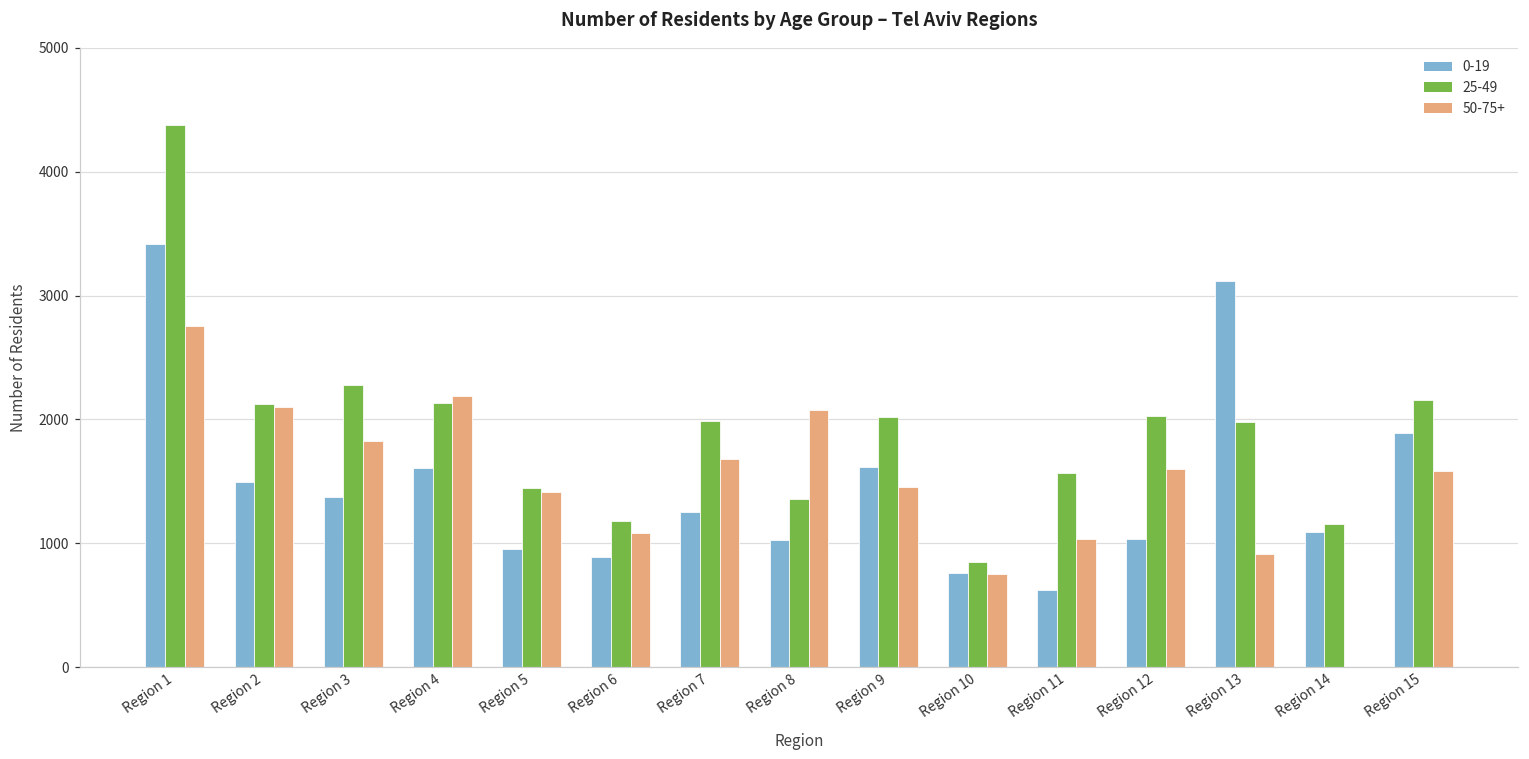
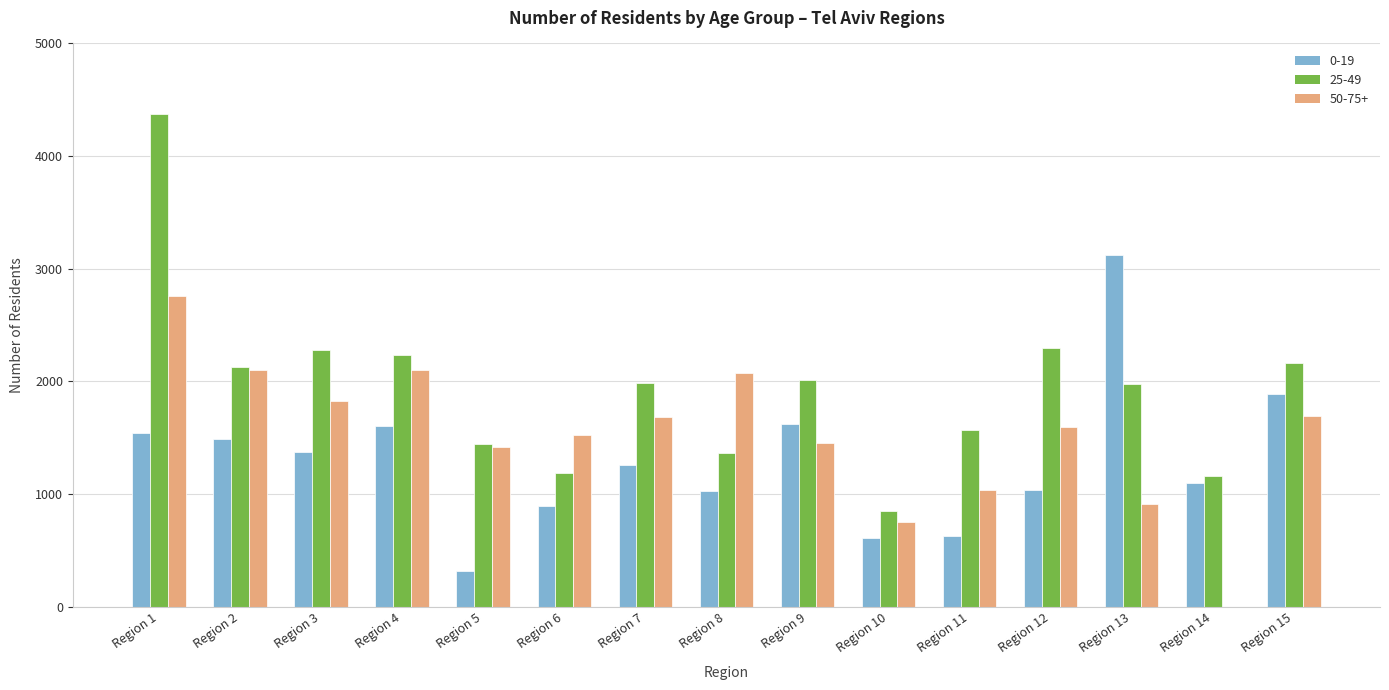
  {
    "0-19": {
-     "Region 1": 3420,
+     "Region 1": 1540,
      "Region 2": 1490,
      "Region 3": 1370,
      "Region 4": 1610,
-     "Region 5": 950,
+     "Region 5": 320,
      "Region 6": 890,
      "Region 7": 1250,
      "Region 8": 1030,
      "Region 9": 1620,
-     "Region 10": 760,
+     "Region 10": 610,
      "Region 11": 630,
      "Region 12": 1040,
      "Region 13": 3120,
      "Region 14": 1100,
      "Region 15": 1890
    },
    "25-49": {
      "Region 1": 4380,
      "Region 2": 2130,
      "Region 3": 2280,
-     "Region 4": 2130,
+     "Region 4": 2230,
      "Region 5": 1450,
      "Region 6": 1180,
      "Region 7": 1990,
      "Region 8": 1360,
      "Region 9": 2020,
      "Region 10": 850,
      "Region 11": 1570,
-     "Region 12": 2030,
+     "Region 12": 2300,
      "Region 13": 1980,
      "Region 14": 1160,
      "Region 15": 2160
    },
    "50-75+": {
      "Region 1": 2760,
      "Region 2": 2100,
      "Region 3": 1820,
-     "Region 4": 2190,
+     "Region 4": 2100,
      "Region 5": 1420,
-     "Region 6": 1080,
+     "Region 6": 1530,
      "Region 7": 1690,
      "Region 8": 2080,
      "Region 9": 1450,
      "Region 10": 750,
      "Region 11": 1030,
      "Region 12": 1600,
      "Region 13": 910,
      "Region 14": 0,
-     "Region 15": 1580
+     "Region 15": 1690
    }
  }
